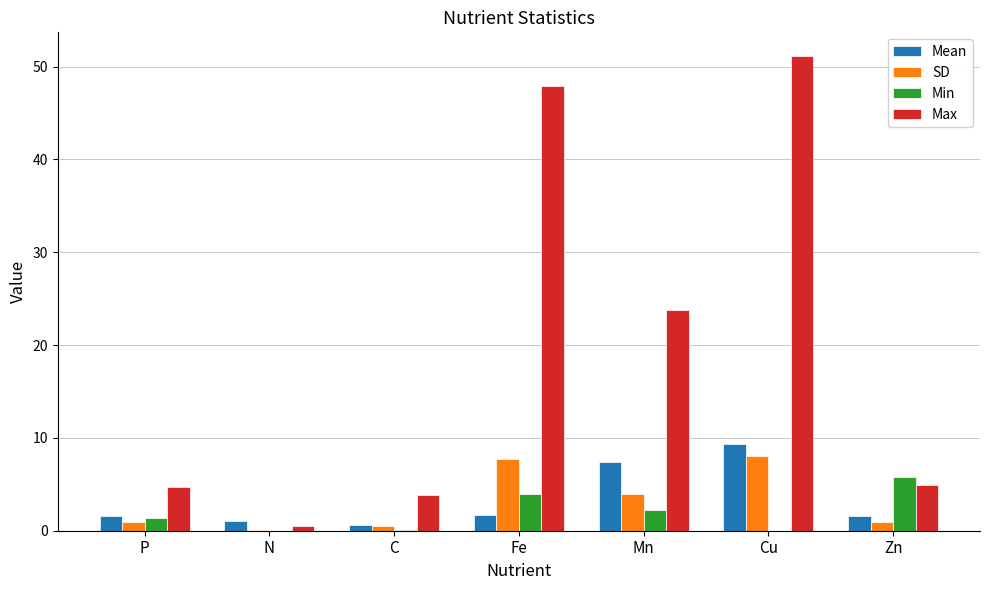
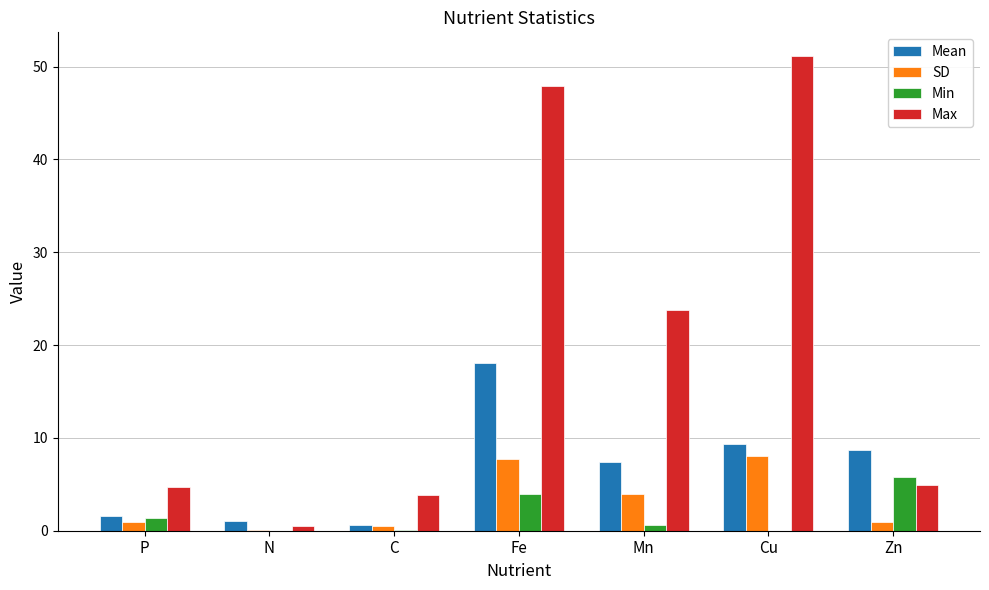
  {
    "Mean": {
      "P": 2,
      "N": 1,
      "C": 1,
-     "Fe": 2,
+     "Fe": 18,
      "Mn": 7,
      "Cu": 9,
-     "Zn": 2
+     "Zn": 9
    },
    "SD": {
      "P": 1,
      "C": 1,
      "Fe": 8,
      "Mn": 4,
      "Cu": 8,
      "Zn": 1
    },
    "Min": {
      "P": 1,
      "N": 0,
      "Fe": 4,
-     "Mn": 2,
+     "Mn": 1,
      "Zn": 6
    },
    "Max": {
      "P": 5,
      "N": 0,
      "C": 4,
      "Fe": 48,
      "Mn": 24,
      "Cu": 51,
      "Zn": 5
    }
  }
